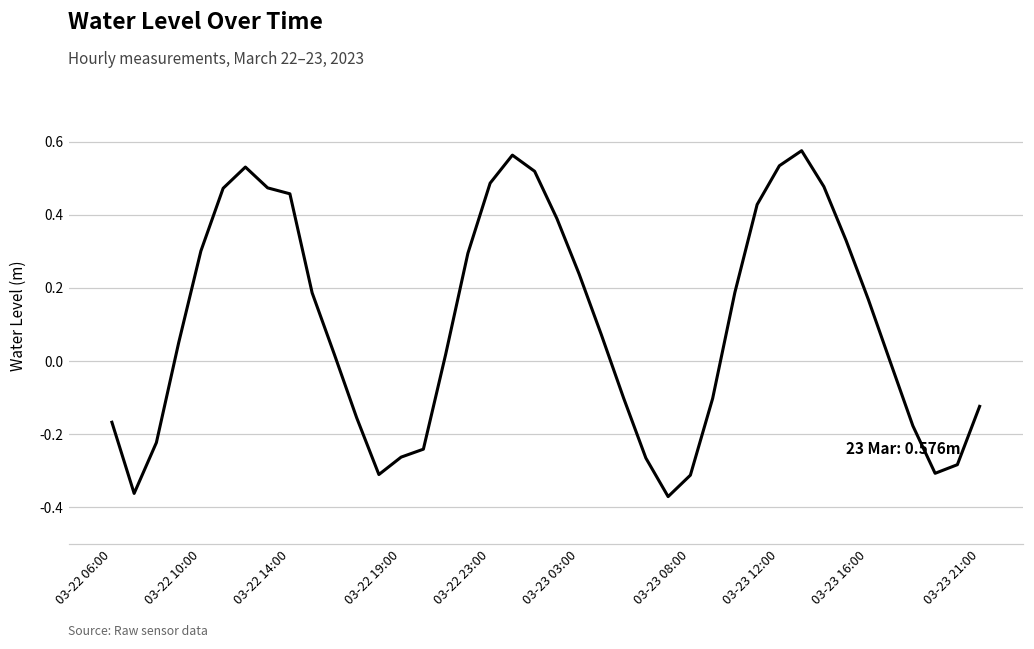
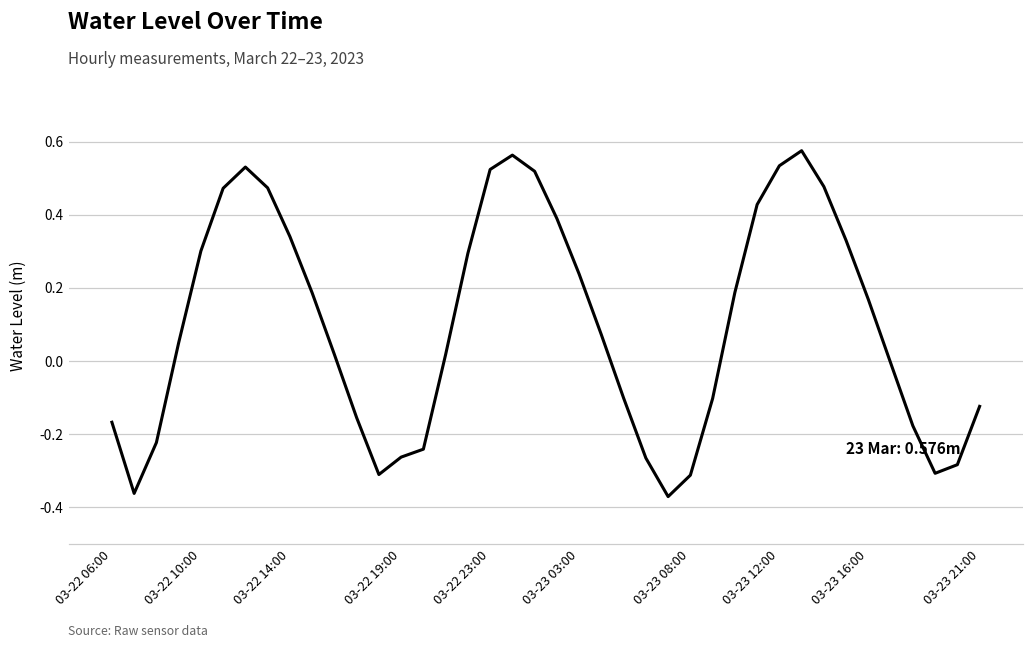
  {
    "03-22 06:00": -0.17,
    "03-22 10:00": 0.30,
-   "03-22 14:00": 0.46,
+   "03-22 14:00": 0.34,
    "03-22 19:00": -0.26,
-   "03-22 23:00": 0.49,
+   "03-22 23:00": 0.52,
    "03-23 03:00": 0.24,
    "03-23 08:00": -0.31,
    "03-23 12:00": 0.53,
    "03-23 16:00": 0.17,
    "03-23 21:00": -0.12
  }
